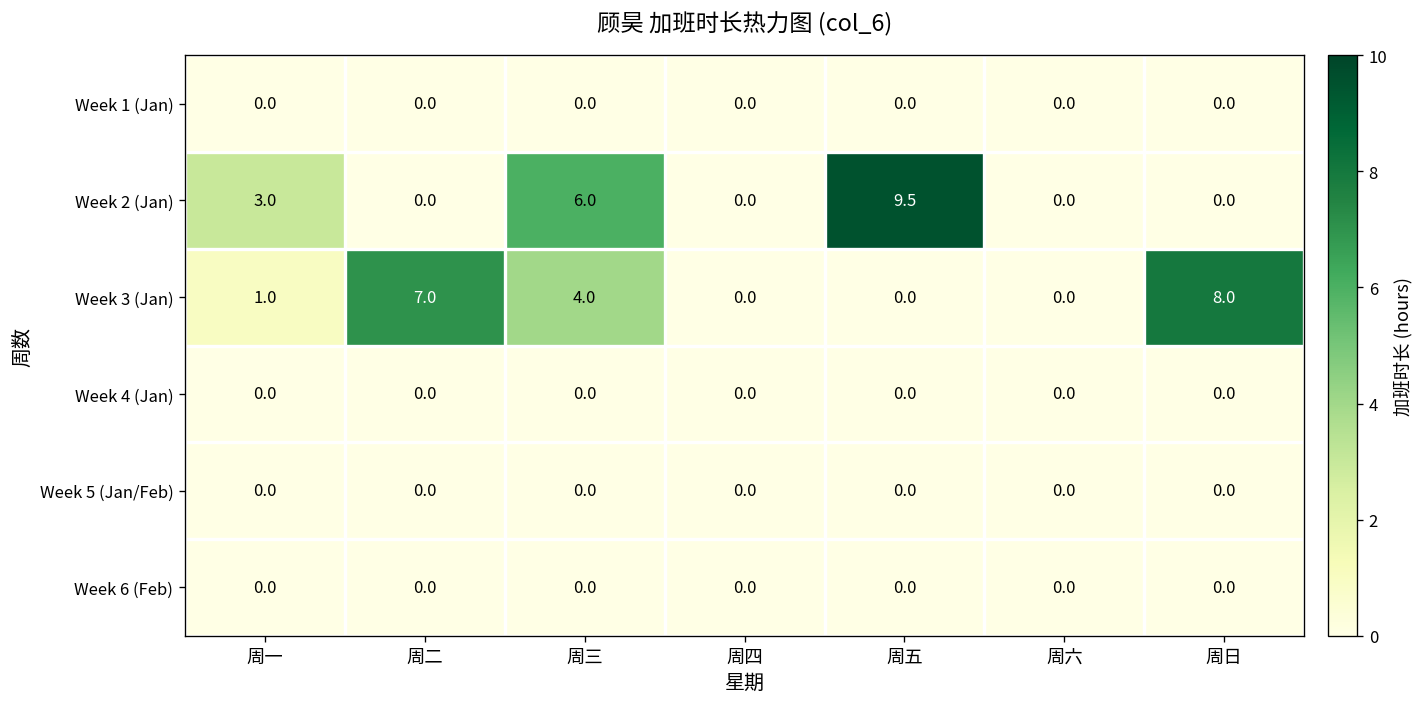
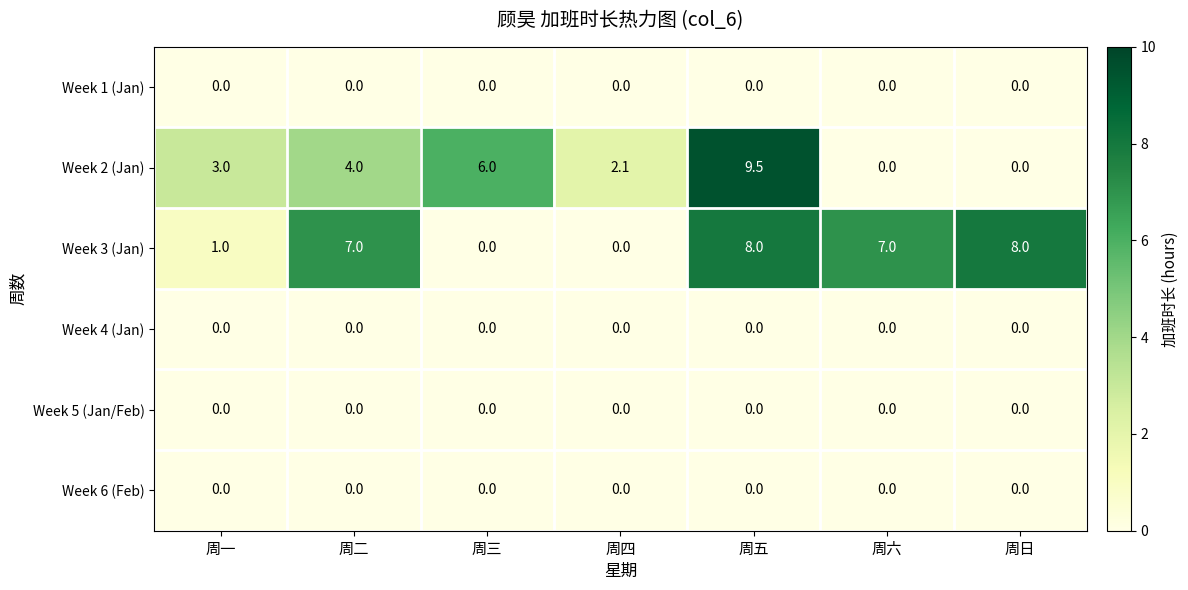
  {
    "Week 1 (Jan)": {
      "周一": 0.0,
      "周二": 0.0,
      "周三": 0.0,
      "周四": 0.0,
      "周五": 0.0,
      "周六": 0.0,
      "周日": 0.0
    },
    "Week 2 (Jan)": {
      "周一": 3.0,
-     "周二": 0.0,
+     "周二": 4.0,
      "周三": 6.0,
-     "周四": 0.0,
+     "周四": 2.1,
      "周五": 9.5,
      "周六": 0.0,
      "周日": 0.0
    },
    "Week 3 (Jan)": {
      "周一": 1.0,
      "周二": 7.0,
-     "周三": 4.0,
+     "周三": 0.0,
      "周四": 0.0,
-     "周五": 0.0,
-     "周六": 0.0,
+     "周五": 8.0,
+     "周六": 7.0,
      "周日": 8.0
    },
    "Week 4 (Jan)": {
      "周一": 0.0,
      "周二": 0.0,
      "周三": 0.0,
      "周四": 0.0,
      "周五": 0.0,
      "周六": 0.0,
      "周日": 0.0
    },
    "Week 5 (Jan/Feb)": {
      "周一": 0.0,
      "周二": 0.0,
      "周三": 0.0,
      "周四": 0.0,
      "周五": 0.0,
      "周六": 0.0,
      "周日": 0.0
    },
    "Week 6 (Feb)": {
      "周一": 0.0,
      "周二": 0.0,
      "周三": 0.0,
      "周四": 0.0,
      "周五": 0.0,
      "周六": 0.0,
      "周日": 0.0
    }
  }
